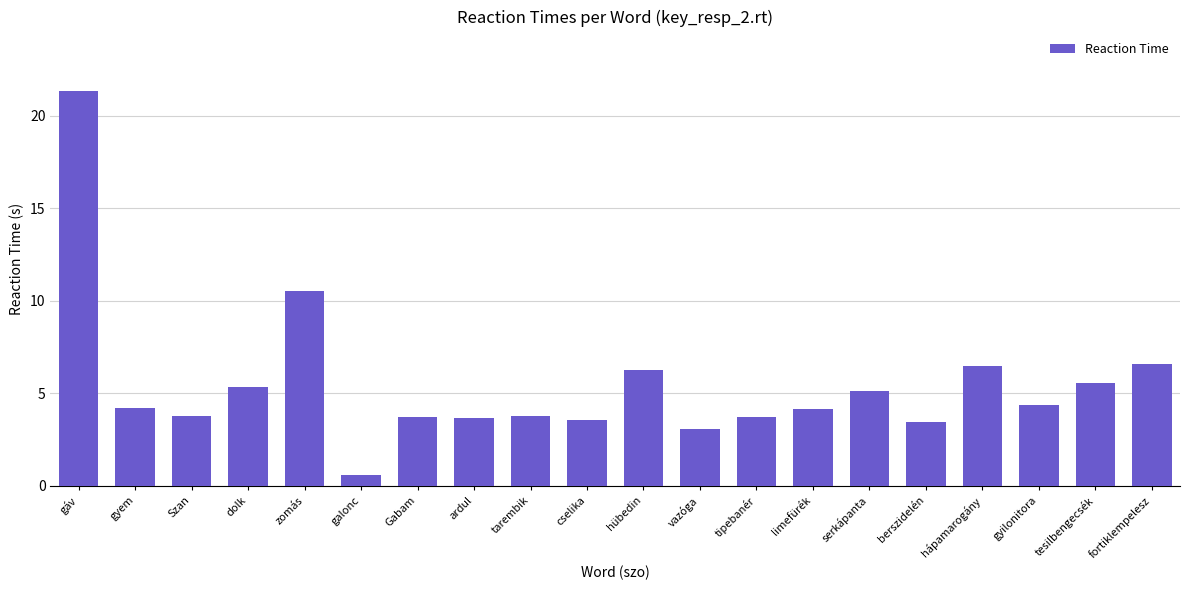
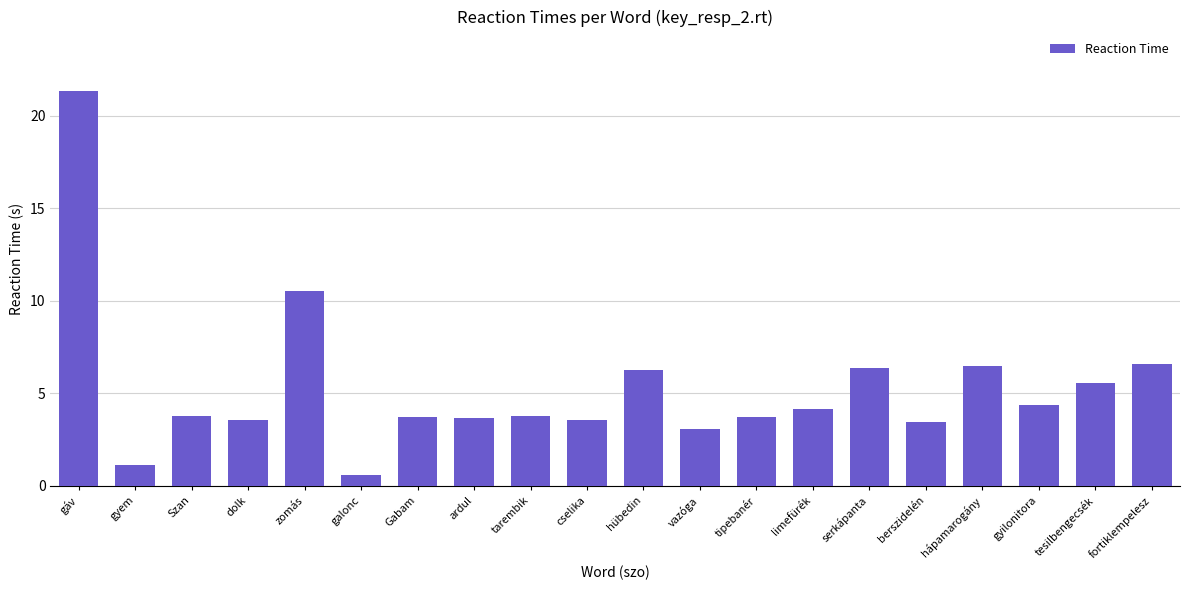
  {
    "gáv": 21.4,
-   "gyem": 4.2,
+   "gyem": 1.1,
    "Szan": 3.8,
-   "dolk": 5.3,
+   "dolk": 3.5,
    "zomás": 10.6,
    "galonc": 0.6,
    "Gabam": 3.7,
    "ardul": 3.7,
    "tarembik": 3.8,
    "cselika": 3.6,
    "hübedin": 6.2,
    "vazóga": 3.1,
    "tipebanér": 3.7,
    "limefürék": 4.2,
-   "serkápanta": 5.1,
+   "serkápanta": 6.4,
    "berszidelén": 3.4,
    "hápamarogány": 6.5,
    "gyilonitora": 4.4,
    "tesilbengecsék": 5.6,
    "fortiklempelesz": 6.6
  }
